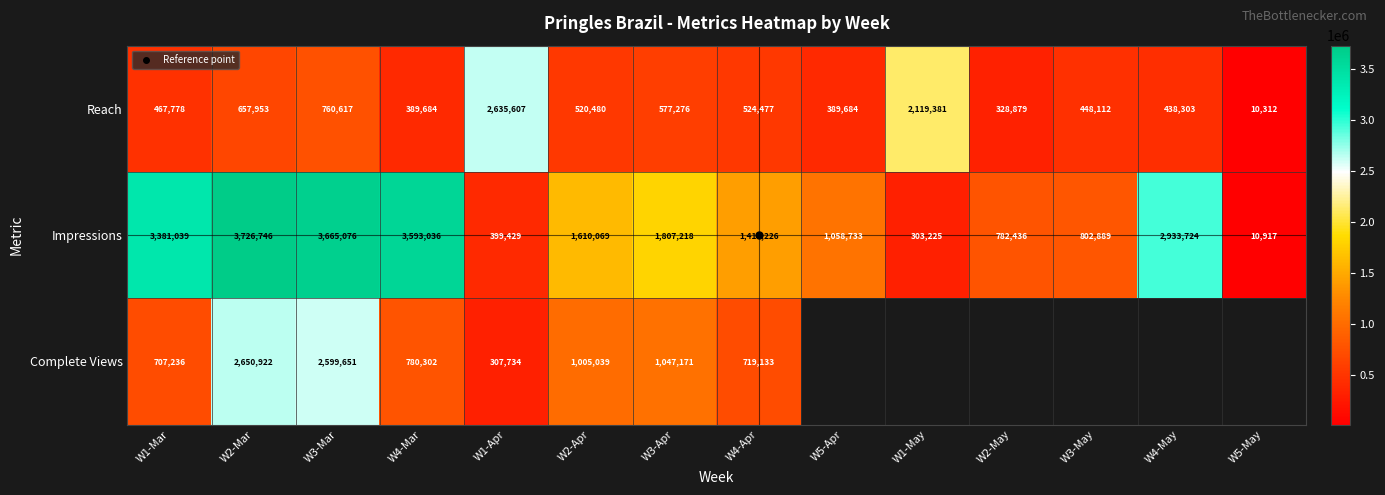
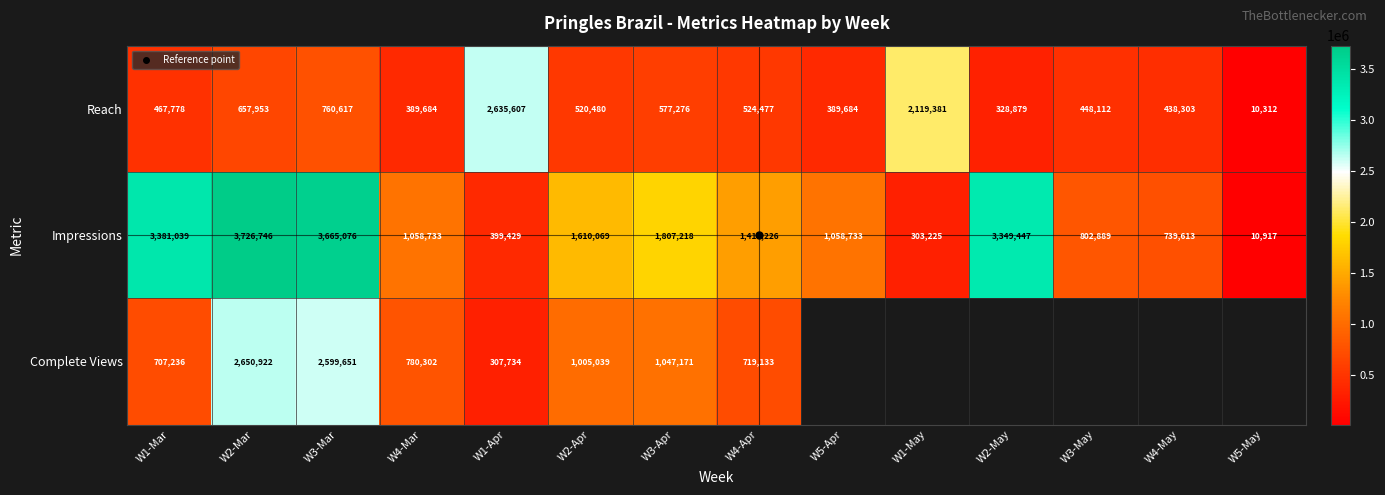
  {
    "Reach": {
      "W1-Mar": "467,778",
      "W2-Mar": "657,953",
      "W3-Mar": "760,617",
      "W4-Mar": "389,684",
      "W1-Apr": "2,635,607",
      "W2-Apr": "520,480",
      "W3-Apr": "577,276",
      "W4-Apr": "524,477",
      "W5-Apr": "389,684",
      "W1-May": "2,119,381",
      "W2-May": "328,879",
      "W3-May": "448,112",
      "W4-May": "438,303",
      "W5-May": "10,312"
    },
    "Impressions": {
      "W1-Mar": "3,381,039",
      "W2-Mar": "3,726,746",
      "W3-Mar": "3,665,076",
-     "W4-Mar": "3,593,036",
+     "W4-Mar": "1,058,733",
      "W1-Apr": "399,429",
      "W2-Apr": "1,610,069",
      "W3-Apr": "1,807,218",
      "W5-Apr": "1,058,733",
      "W1-May": "303,225",
-     "W2-May": "782,436",
+     "W2-May": "3,349,447",
      "W3-May": "802,889",
-     "W4-May": "2,933,724",
+     "W4-May": "739,613",
      "W5-May": "10,917"
    },
    "Complete Views": {
      "W1-Mar": "707,236",
      "W2-Mar": "2,650,922",
      "W3-Mar": "2,599,651",
      "W4-Mar": "780,302",
      "W1-Apr": "307,734",
      "W2-Apr": "1,005,039",
      "W3-Apr": "1,047,171",
      "W4-Apr": "719,133"
    }
  }
